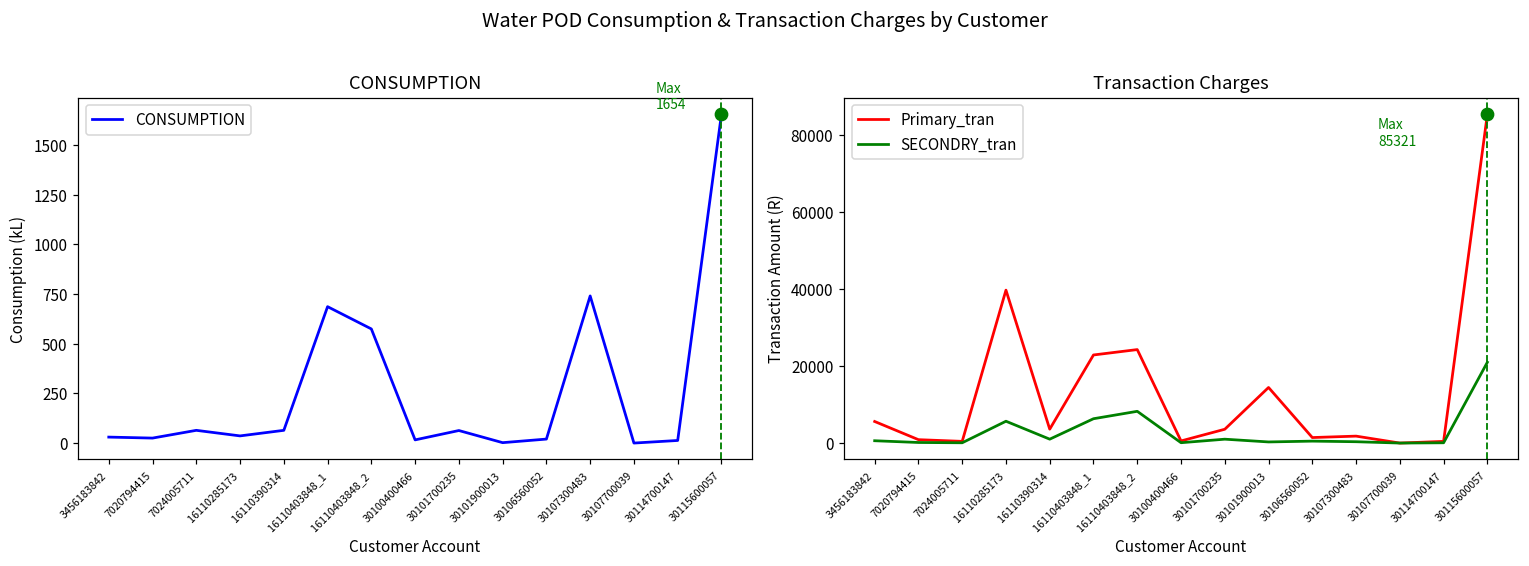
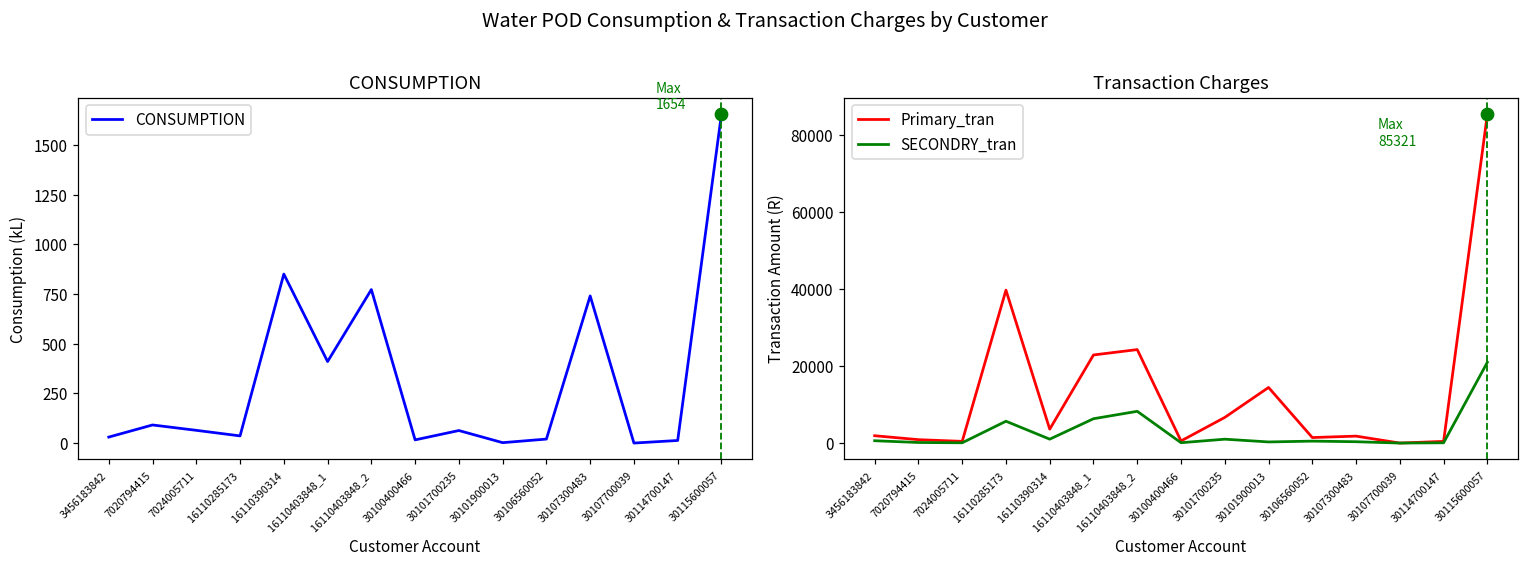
  {
    "CONSUMPTION": {
      "CONSUMPTION": {
        "3456183842": 30,
-       "7020794415": 30,
+       "7020794415": 90,
        "7024005711": 60,
        "16110285173": 40,
-       "16110390314": 60,
-       "16110403848_1": 690,
-       "16110403848_2": 570,
+       "16110390314": 850,
+       "16110403848_1": 410,
+       "16110403848_2": 770,
        "30100400466": 20,
        "30101700235": 60,
        "30101900013": 0,
        "30106560052": 20,
        "30107300483": 740,
        "30107700039": 0,
        "30114700147": 10
      }
    },
    "Transaction Charges": {
      "Primary_tran": {
-       "3456183842": 6000,
+       "3456183842": 2000,
        "16110285173": 40000,
        "16110390314": 4000,
        "16110403848_1": 23000,
        "16110403848_2": 24000,
-       "30101700235": 4000,
+       "30101700235": 7000,
        "30101900013": 14000,
        "30106560052": 1000,
        "30107300483": 2000
      }
    }
  }
